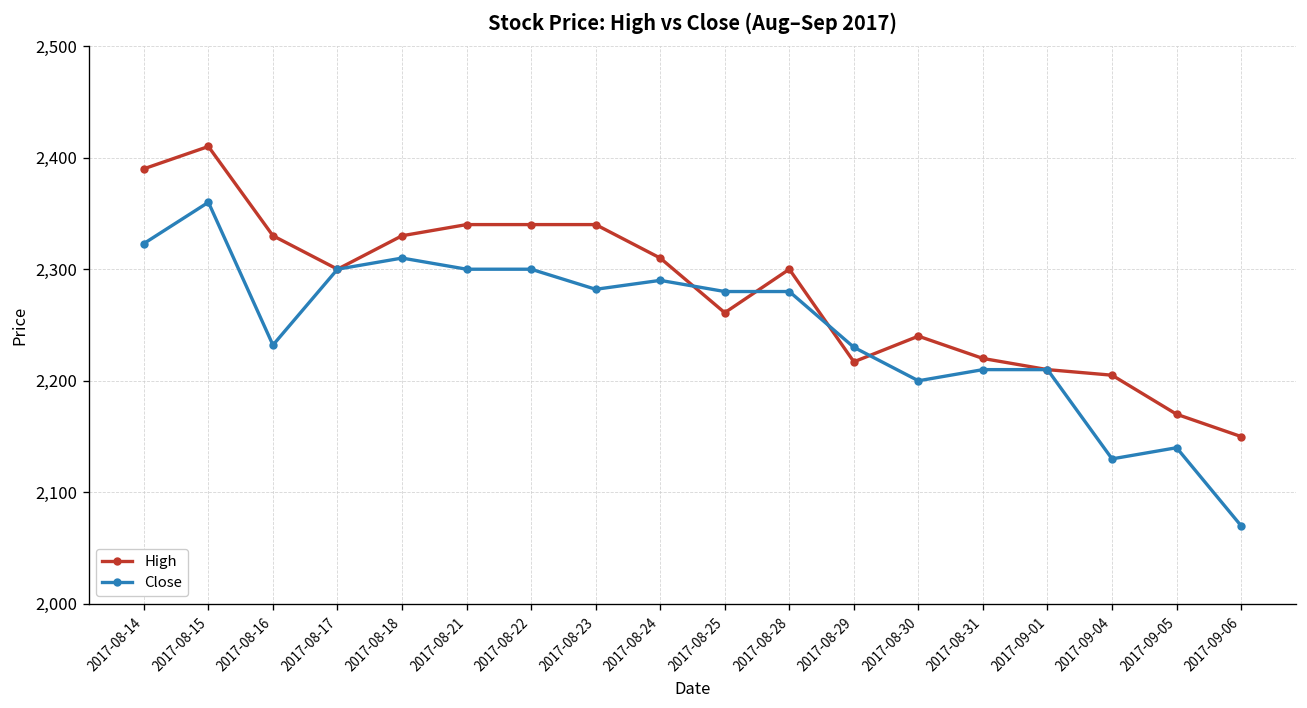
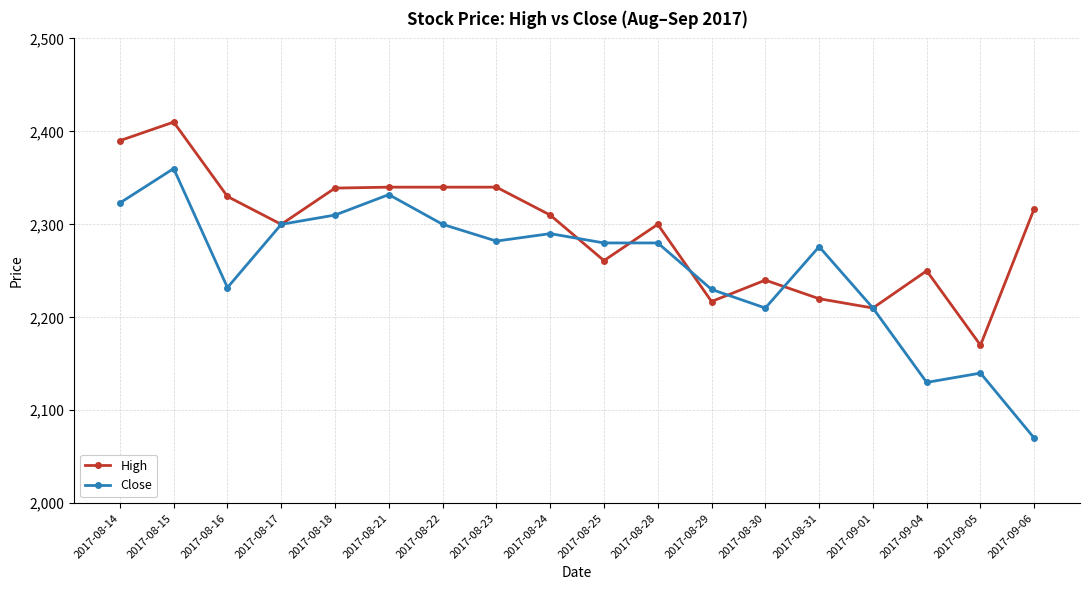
  {
    "High": {
      "2017-08-14": "2,390",
      "2017-08-15": "2,410",
      "2017-08-16": "2,330",
-     "2017-08-18": "2,330",
+     "2017-08-18": "2,340",
      "2017-08-21": "2,340",
      "2017-08-22": "2,340",
      "2017-08-23": "2,340",
      "2017-08-24": "2,310",
      "2017-08-25": "2,260",
      "2017-08-28": "2,300",
      "2017-08-29": "2,220",
      "2017-08-30": "2,240",
      "2017-08-31": "2,220",
-     "2017-09-04": "2,210",
+     "2017-09-04": "2,250",
      "2017-09-05": "2,170",
-     "2017-09-06": "2,150"
+     "2017-09-06": "2,320"
    },
    "Close": {
      "2017-08-14": "2,320",
      "2017-08-15": "2,360",
      "2017-08-16": "2,230",
      "2017-08-18": "2,310",
-     "2017-08-21": "2,300",
+     "2017-08-21": "2,330",
      "2017-08-22": "2,300",
      "2017-08-23": "2,280",
      "2017-08-24": "2,290",
      "2017-08-25": "2,280",
      "2017-08-28": "2,280",
      "2017-08-29": "2,230",
-     "2017-08-30": "2,200",
-     "2017-08-31": "2,210",
+     "2017-08-30": "2,210",
+     "2017-08-31": "2,280",
      "2017-09-04": "2,130",
      "2017-09-05": "2,140",
      "2017-09-06": "2,070"
    }
  }
